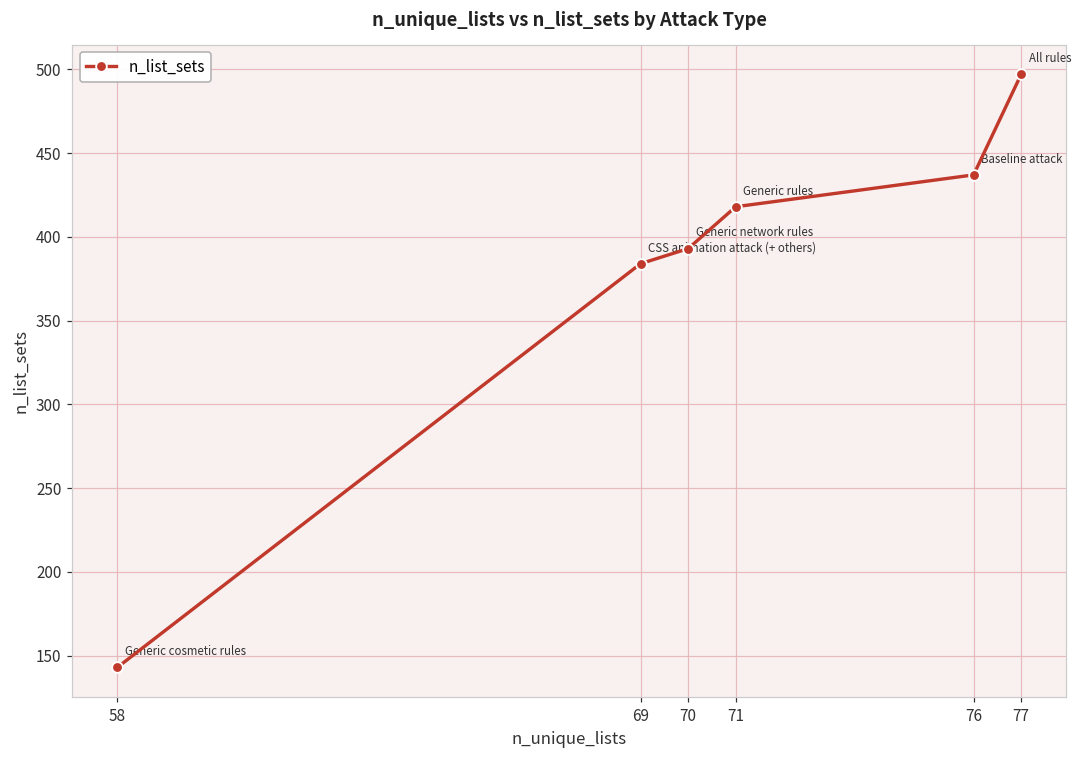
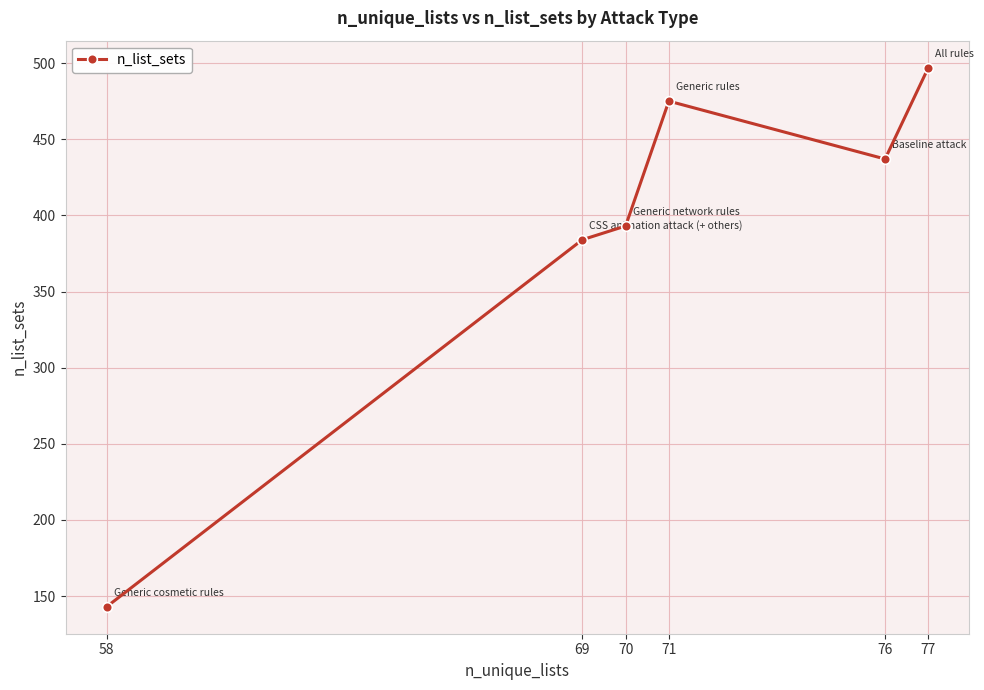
  {
    "58": 143,
    "69": 384,
    "70": 393,
-   "71": 418,
+   "71": 475,
    "76": 437,
    "77": 497
  }
